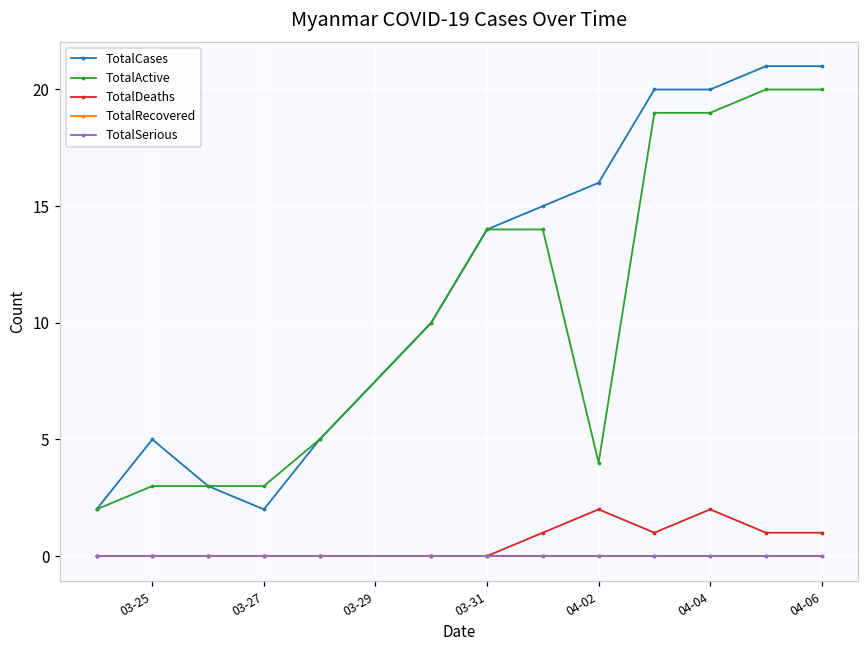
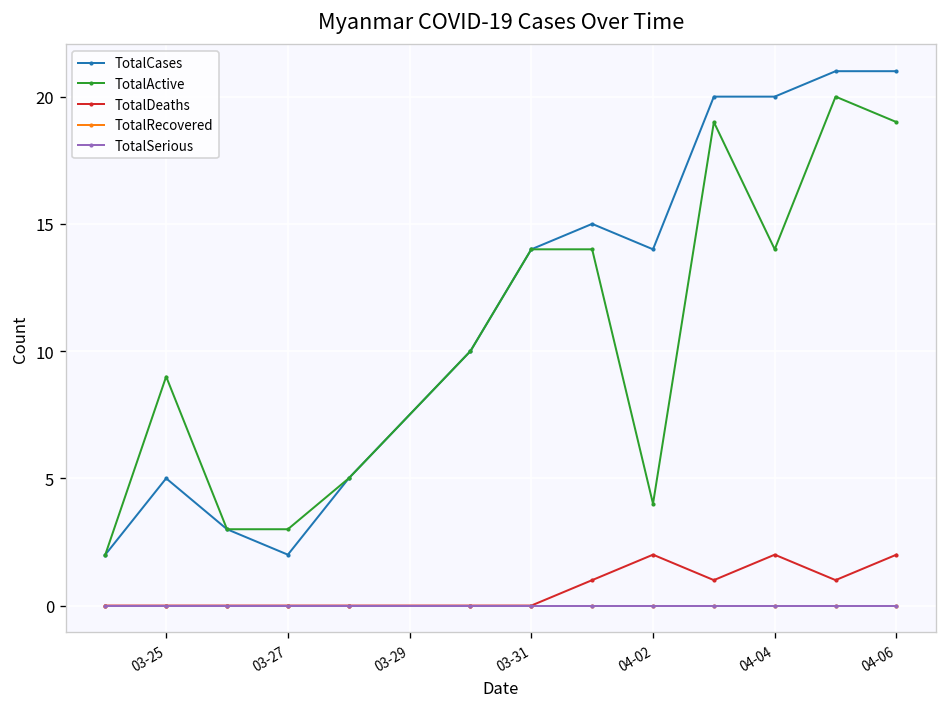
  {
    "TotalCases": {
      "03-25": 5,
      "03-27": 2,
-     "04-02": 16,
+     "04-02": 14,
      "04-04": 20,
      "04-06": 21
    },
    "TotalActive": {
-     "03-25": 3,
+     "03-25": 9,
      "03-27": 3,
      "04-02": 4,
-     "04-04": 19,
-     "04-06": 20
+     "04-04": 14,
+     "04-06": 19
    },
    "TotalDeaths": {
      "04-02": 2,
      "04-04": 2,
-     "04-06": 1
+     "04-06": 2
    },
    "TotalSerious": {
      "04-02": 0,
      "04-04": 0,
      "04-06": 0
    }
  }
